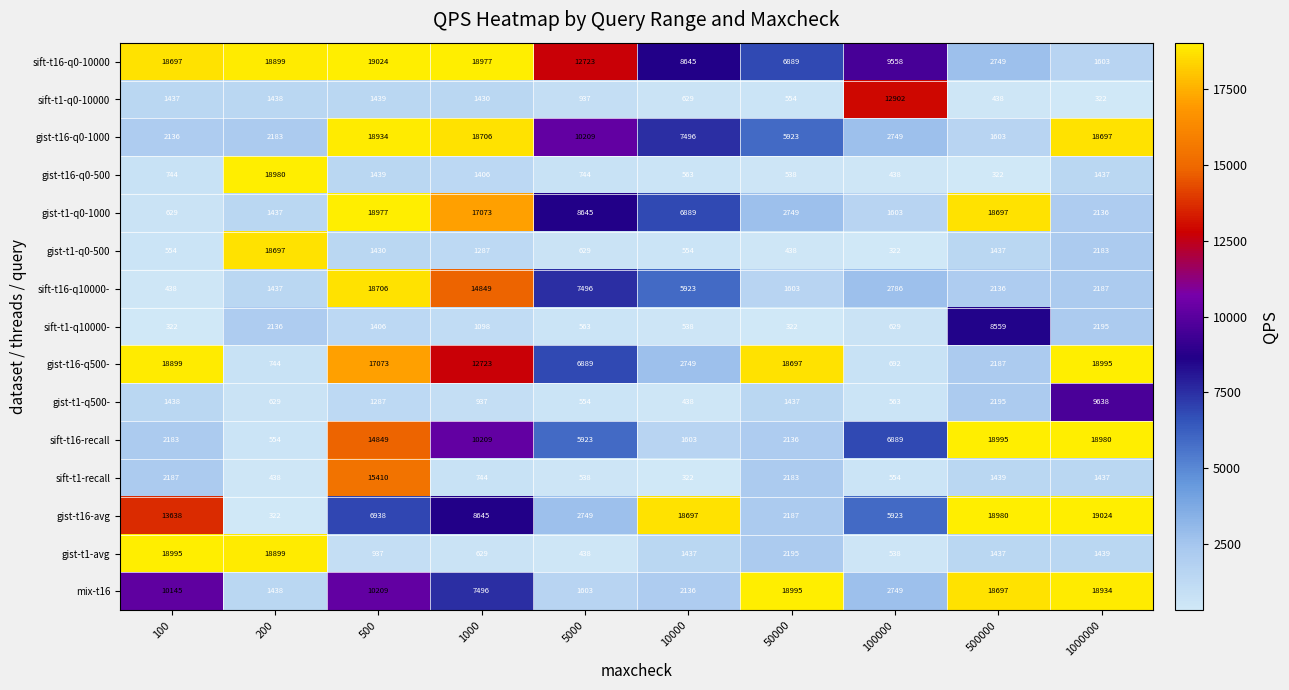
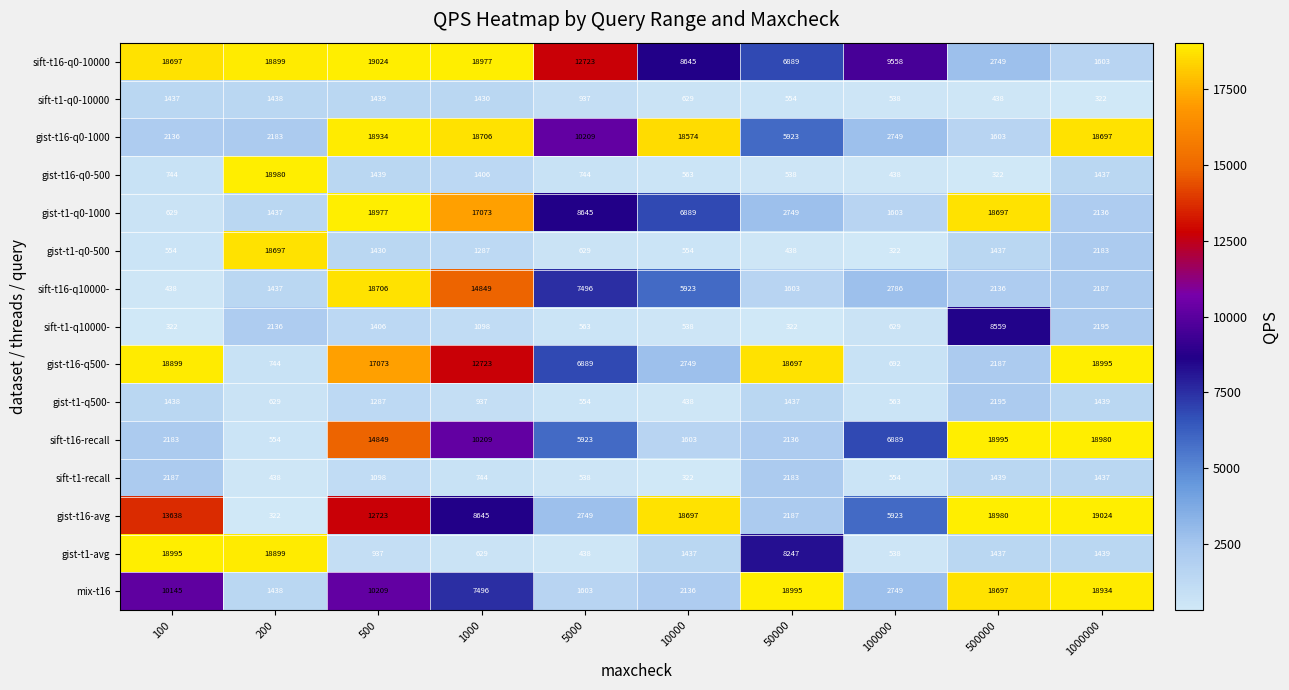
  {
    "sift-t16-q0-10000": {
      "100": 18697,
      "200": 18899,
      "500": 19024,
      "1000": 18977,
      "5000": 12723,
      "10000": 8645,
      "50000": 6889,
      "100000": 9558,
      "500000": 2749,
      "1000000": 1603
    },
    "sift-t1-q0-10000": {
      "100": 1437,
      "200": 1438,
      "500": 1439,
      "1000": 1430,
      "5000": 937,
      "10000": 629,
      "50000": 554,
-     "100000": 12902,
+     "100000": 538,
      "500000": 438
    },
    "gist-t16-q0-1000": {
      "100": 2136,
      "200": 2183,
      "500": 18934,
      "1000": 18706,
      "5000": 10209,
-     "10000": 7496,
+     "10000": 18574,
      "50000": 5923,
      "100000": 2749,
      "500000": 1603,
      "1000000": 18697
    },
    "gist-t16-q0-500": {
      "100": 744,
      "200": 18980,
      "500": 1439,
      "1000": 1406,
      "5000": 744,
      "10000": 563,
      "50000": 538,
      "100000": 438,
      "1000000": 1437
    },
    "gist-t1-q0-1000": {
      "100": 629,
      "200": 1437,
      "500": 18977,
      "1000": 17073,
      "5000": 8645,
      "10000": 6889,
      "50000": 2749,
      "100000": 1603,
      "500000": 18697,
      "1000000": 2136
    },
    "gist-t1-q0-500": {
      "100": 554,
      "200": 18697,
      "500": 1430,
      "1000": 1287,
      "5000": 629,
      "10000": 554,
      "50000": 438,
      "500000": 1437,
      "1000000": 2183
    },
    "sift-t16-q10000-": {
      "100": 438,
      "200": 1437,
      "500": 18706,
      "1000": 14849,
      "5000": 7496,
      "10000": 5923,
      "50000": 1603,
      "100000": 2786,
      "500000": 2136,
      "1000000": 2187
    },
    "sift-t1-q10000-": {
      "200": 2136,
      "500": 1406,
      "1000": 1098,
      "5000": 563,
      "10000": 538,
      "100000": 629,
      "500000": 8559,
      "1000000": 2195
    },
    "gist-t16-q500-": {
      "100": 18899,
      "200": 744,
      "500": 17073,
      "1000": 12723,
      "5000": 6889,
      "10000": 2749,
      "50000": 18697,
      "100000": 692,
      "500000": 2187,
      "1000000": 18995
    },
    "gist-t1-q500-": {
      "100": 1438,
      "200": 629,
      "500": 1287,
      "1000": 937,
      "5000": 554,
      "10000": 438,
      "50000": 1437,
      "100000": 563,
      "500000": 2195,
-     "1000000": 9638
+     "1000000": 1439
    },
    "sift-t16-recall": {
      "100": 2183,
      "200": 554,
      "500": 14849,
      "1000": 10209,
      "5000": 5923,
      "10000": 1603,
      "50000": 2136,
      "100000": 6889,
      "500000": 18995,
      "1000000": 18980
    },
    "sift-t1-recall": {
      "100": 2187,
      "200": 438,
-     "500": 15410,
+     "500": 1098,
      "1000": 744,
      "5000": 538,
      "50000": 2183,
      "100000": 554,
      "500000": 1439,
      "1000000": 1437
    },
    "gist-t16-avg": {
      "100": 13638,
-     "500": 6938,
+     "500": 12723,
      "1000": 8645,
      "5000": 2749,
      "10000": 18697,
      "50000": 2187,
      "100000": 5923,
      "500000": 18980,
      "1000000": 19024
    },
    "gist-t1-avg": {
      "100": 18995,
      "200": 18899,
      "500": 937,
      "1000": 629,
      "5000": 438,
      "10000": 1437,
-     "50000": 2195,
+     "50000": 8247,
      "100000": 538,
      "500000": 1437,
      "1000000": 1439
    },
    "mix-t16": {
      "100": 10145,
      "200": 1438,
      "500": 10209,
      "1000": 7496,
      "5000": 1603,
      "10000": 2136,
      "50000": 18995,
      "100000": 2749,
      "500000": 18697,
      "1000000": 18934
    }
  }
